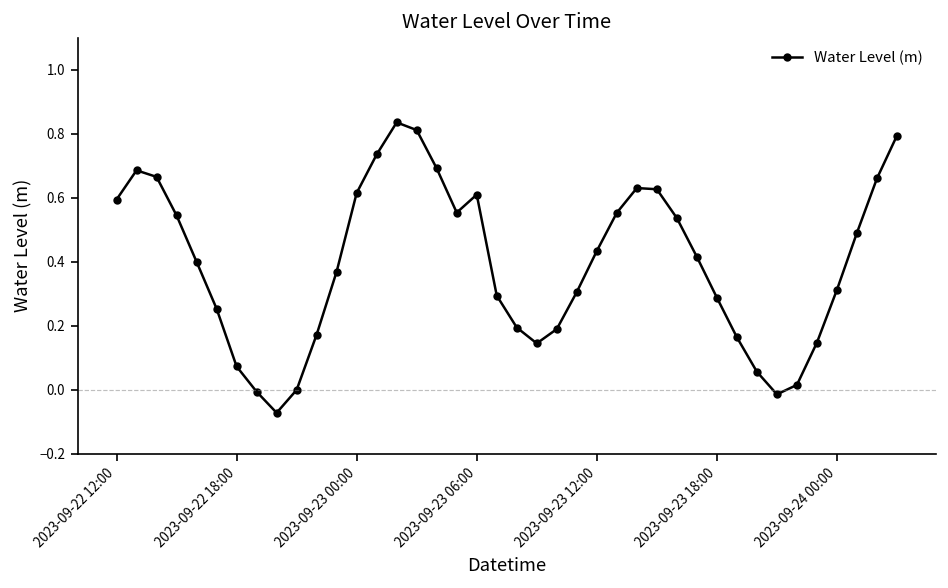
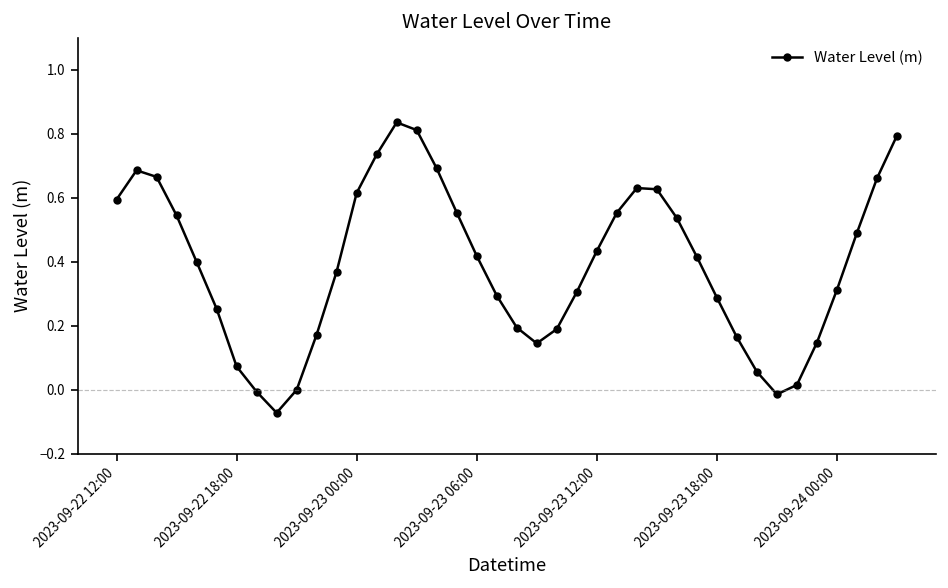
  {
    "2023-09-22 12:00": 0.59,
    "2023-09-22 18:00": 0.07,
    "2023-09-23 00:00": 0.61,
-   "2023-09-23 06:00": 0.61,
+   "2023-09-23 06:00": 0.42,
    "2023-09-23 12:00": 0.43,
    "2023-09-23 18:00": 0.29,
    "2023-09-24 00:00": 0.31
  }
